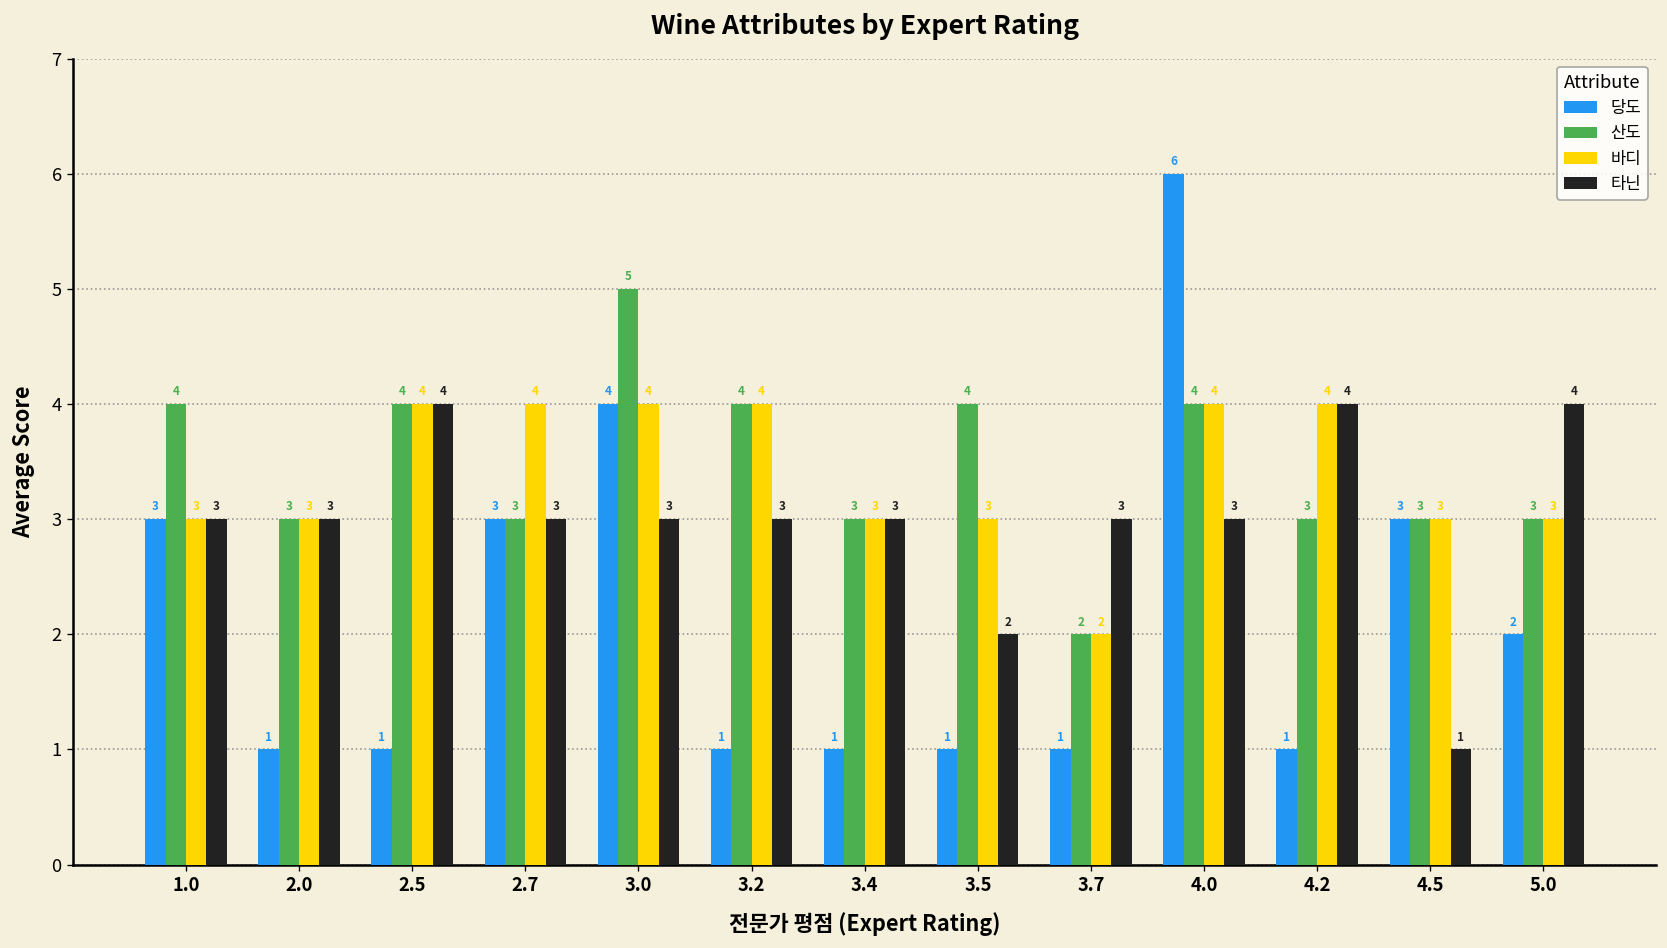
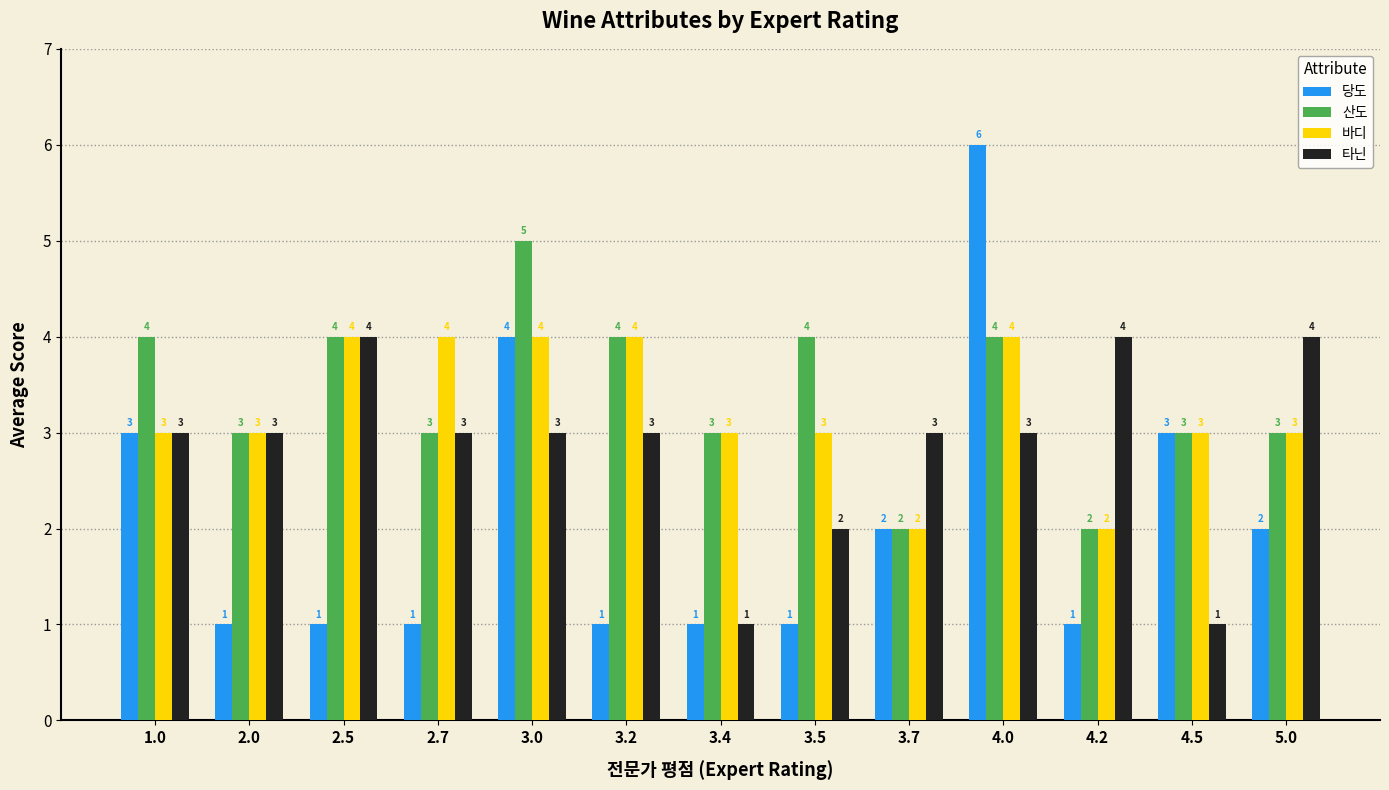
  {
    "당도": {
      "1.0": 3,
      "2.0": 1,
      "2.5": 1,
-     "2.7": 3,
+     "2.7": 1,
      "3.0": 4,
      "3.2": 1,
      "3.4": 1,
      "3.5": 1,
-     "3.7": 1,
+     "3.7": 2,
      "4.0": 6,
      "4.2": 1,
      "4.5": 3,
      "5.0": 2
    },
    "산도": {
      "1.0": 4,
      "2.0": 3,
      "2.5": 4,
      "2.7": 3,
      "3.0": 5,
      "3.2": 4,
      "3.4": 3,
      "3.5": 4,
      "3.7": 2,
      "4.0": 4,
-     "4.2": 3,
+     "4.2": 2,
      "4.5": 3,
      "5.0": 3
    },
    "바디": {
      "1.0": 3,
      "2.0": 3,
      "2.5": 4,
      "2.7": 4,
      "3.0": 4,
      "3.2": 4,
      "3.4": 3,
      "3.5": 3,
      "3.7": 2,
      "4.0": 4,
-     "4.2": 4,
+     "4.2": 2,
      "4.5": 3,
      "5.0": 3
    },
    "타닌": {
      "1.0": 3,
      "2.0": 3,
      "2.5": 4,
      "2.7": 3,
      "3.0": 3,
      "3.2": 3,
-     "3.4": 3,
+     "3.4": 1,
      "3.5": 2,
      "3.7": 3,
      "4.0": 3,
      "4.2": 4,
      "4.5": 1,
      "5.0": 4
    }
  }
